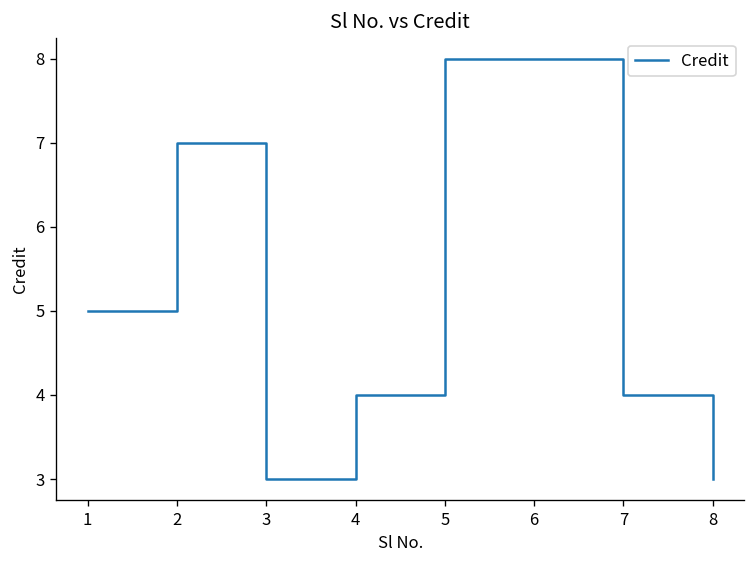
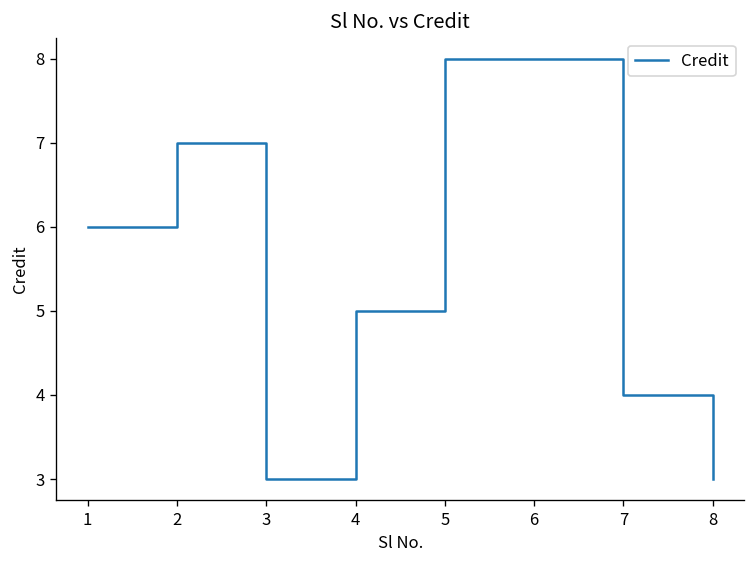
  {
-   "1": 5,
+   "1": 6,
    "2": 7,
    "3": 3,
-   "4": 4,
+   "4": 5,
    "5": 8,
    "6": 8,
    "7": 4,
    "8": 3
  }
